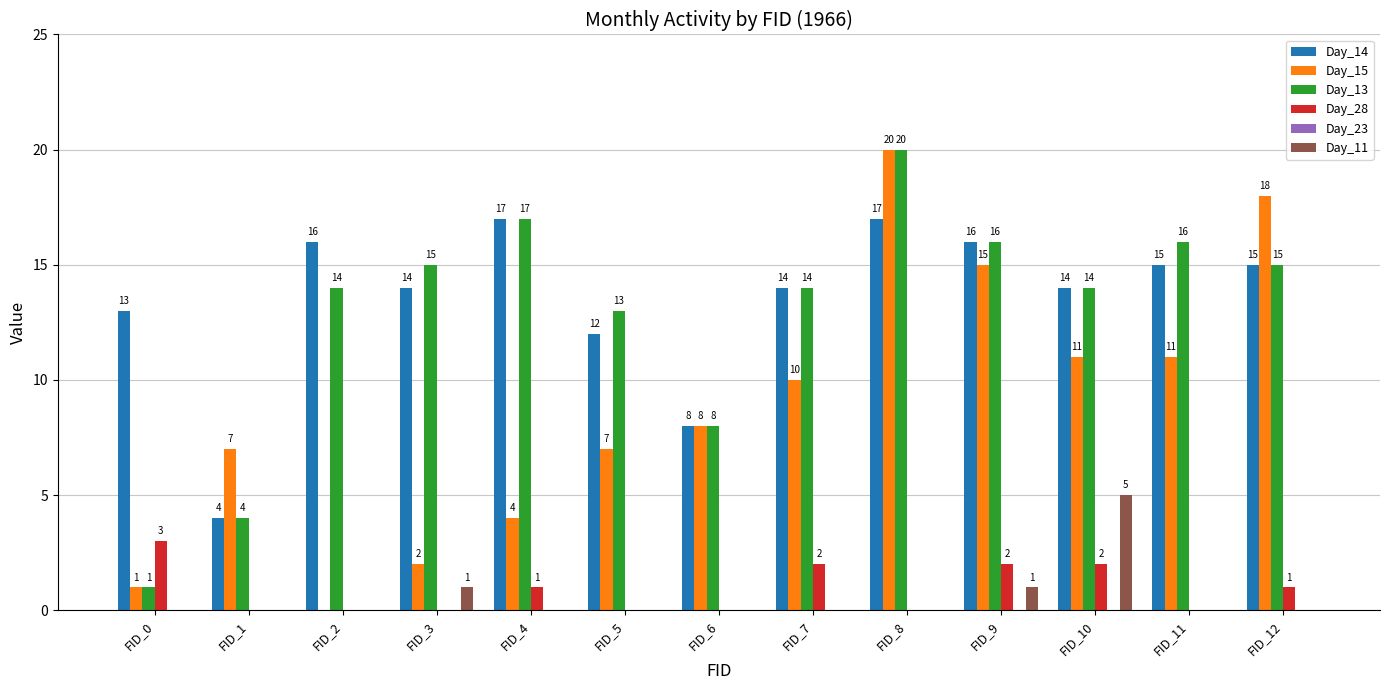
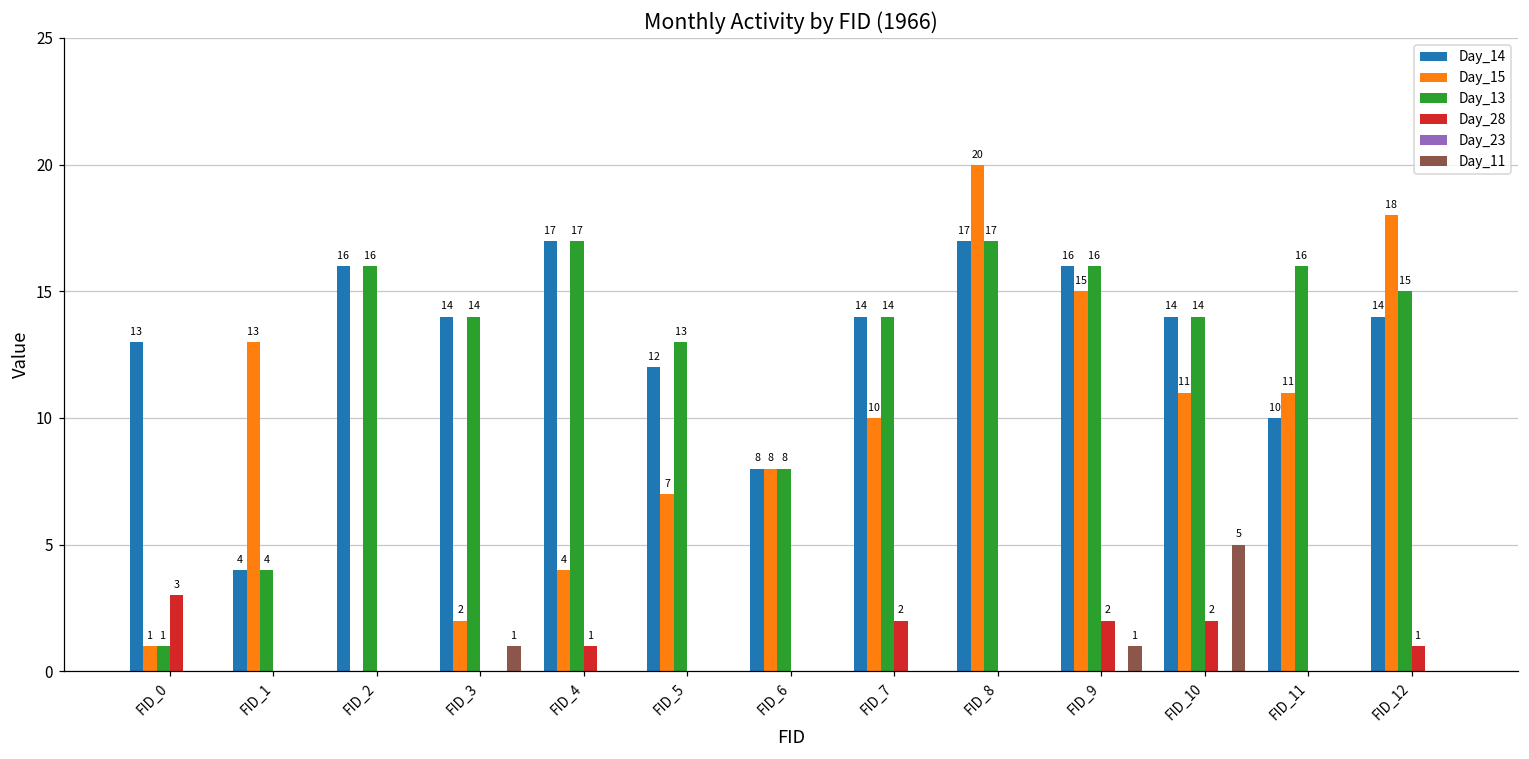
  {
    "Day_14": {
      "FID_0": 13,
      "FID_1": 4,
      "FID_2": 16,
      "FID_3": 14,
      "FID_4": 17,
      "FID_5": 12,
      "FID_6": 8,
      "FID_7": 14,
      "FID_8": 17,
      "FID_9": 16,
      "FID_10": 14,
-     "FID_11": 15,
-     "FID_12": 15
+     "FID_11": 10,
+     "FID_12": 14
    },
    "Day_15": {
      "FID_0": 1,
-     "FID_1": 7,
+     "FID_1": 13,
      "FID_3": 2,
      "FID_4": 4,
      "FID_5": 7,
      "FID_6": 8,
      "FID_7": 10,
      "FID_8": 20,
      "FID_9": 15,
      "FID_10": 11,
      "FID_11": 11,
      "FID_12": 18
    },
    "Day_13": {
      "FID_0": 1,
      "FID_1": 4,
-     "FID_2": 14,
-     "FID_3": 15,
+     "FID_2": 16,
+     "FID_3": 14,
      "FID_4": 17,
      "FID_5": 13,
      "FID_6": 8,
      "FID_7": 14,
-     "FID_8": 20,
+     "FID_8": 17,
      "FID_9": 16,
      "FID_10": 14,
      "FID_11": 16,
      "FID_12": 15
    },
    "Day_28": {
      "FID_0": 3,
      "FID_4": 1,
      "FID_7": 2,
      "FID_9": 2,
      "FID_10": 2,
      "FID_12": 1
    },
    "Day_23": {
      "FID_0": 0.0,
      "FID_1": 0.0,
      "FID_2": 0.0,
      "FID_3": 0.0,
      "FID_4": 0.0,
      "FID_5": 0.0,
      "FID_6": 0.0,
      "FID_7": 0.0,
      "FID_8": 0.0,
      "FID_9": 0.0,
      "FID_10": 0.0,
      "FID_11": 0.0,
      "FID_12": 0.0
    },
    "Day_11": {
      "FID_3": 1,
      "FID_9": 1,
      "FID_10": 5
    }
  }
